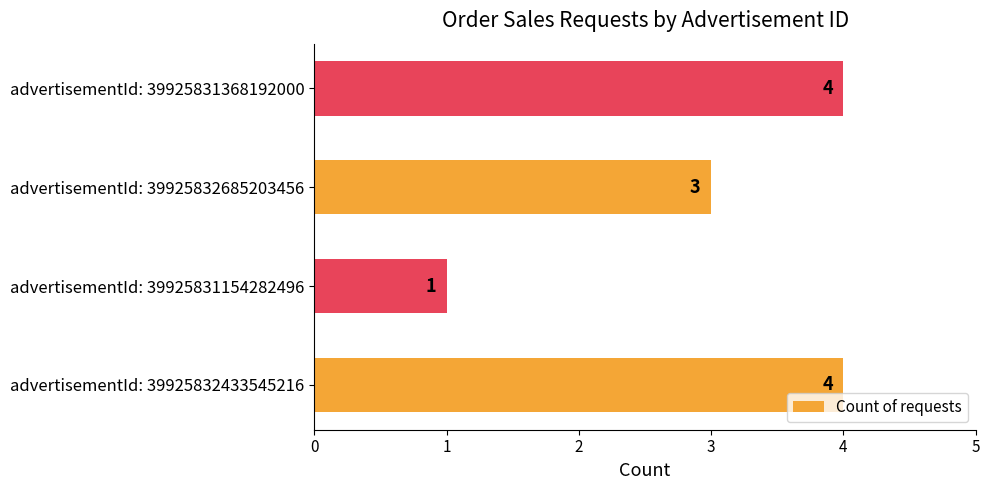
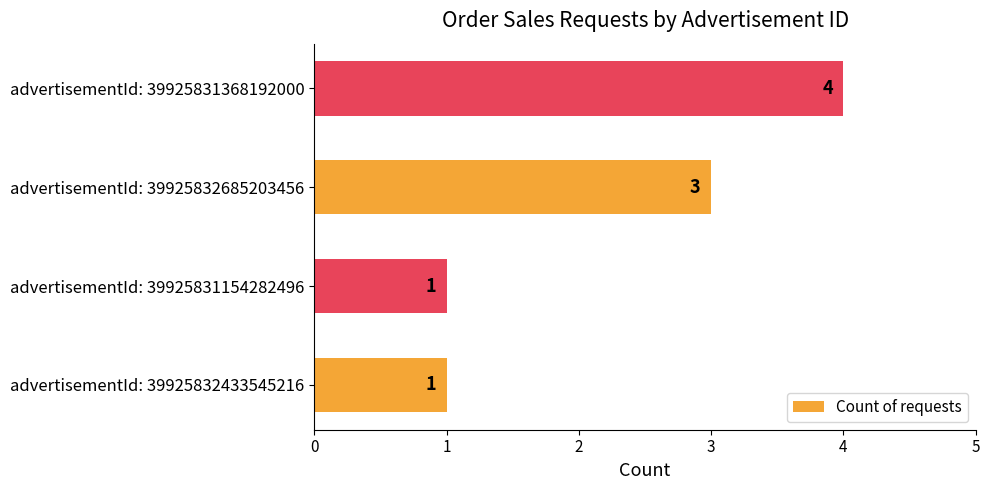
  {
    "advertisementId: 39925831368192000": 4,
    "advertisementId: 39925832685203456": 3,
    "advertisementId: 39925831154282496": 1,
-   "advertisementId: 39925832433545216": 4
+   "advertisementId: 39925832433545216": 1
  }
